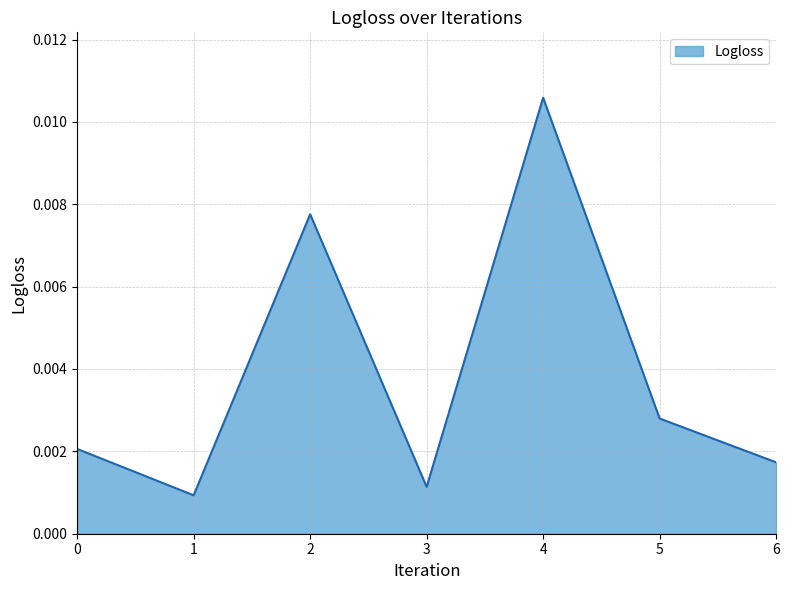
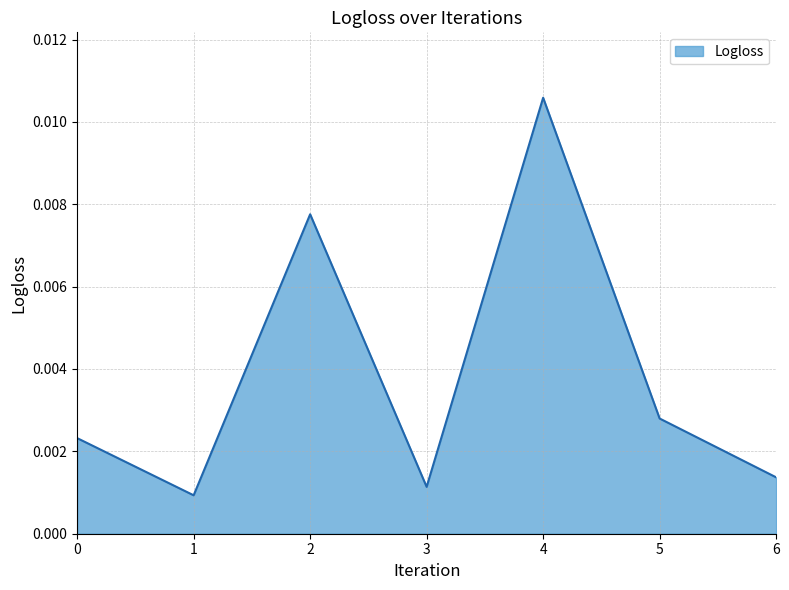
  {
-   "0": 0.0021,
+   "0": 0.0023,
    "1": 0.0009,
    "2": 0.0078,
    "3": 0.0011,
    "4": 0.0106,
    "5": 0.0028,
-   "6": 0.0017
+   "6": 0.0014
  }
